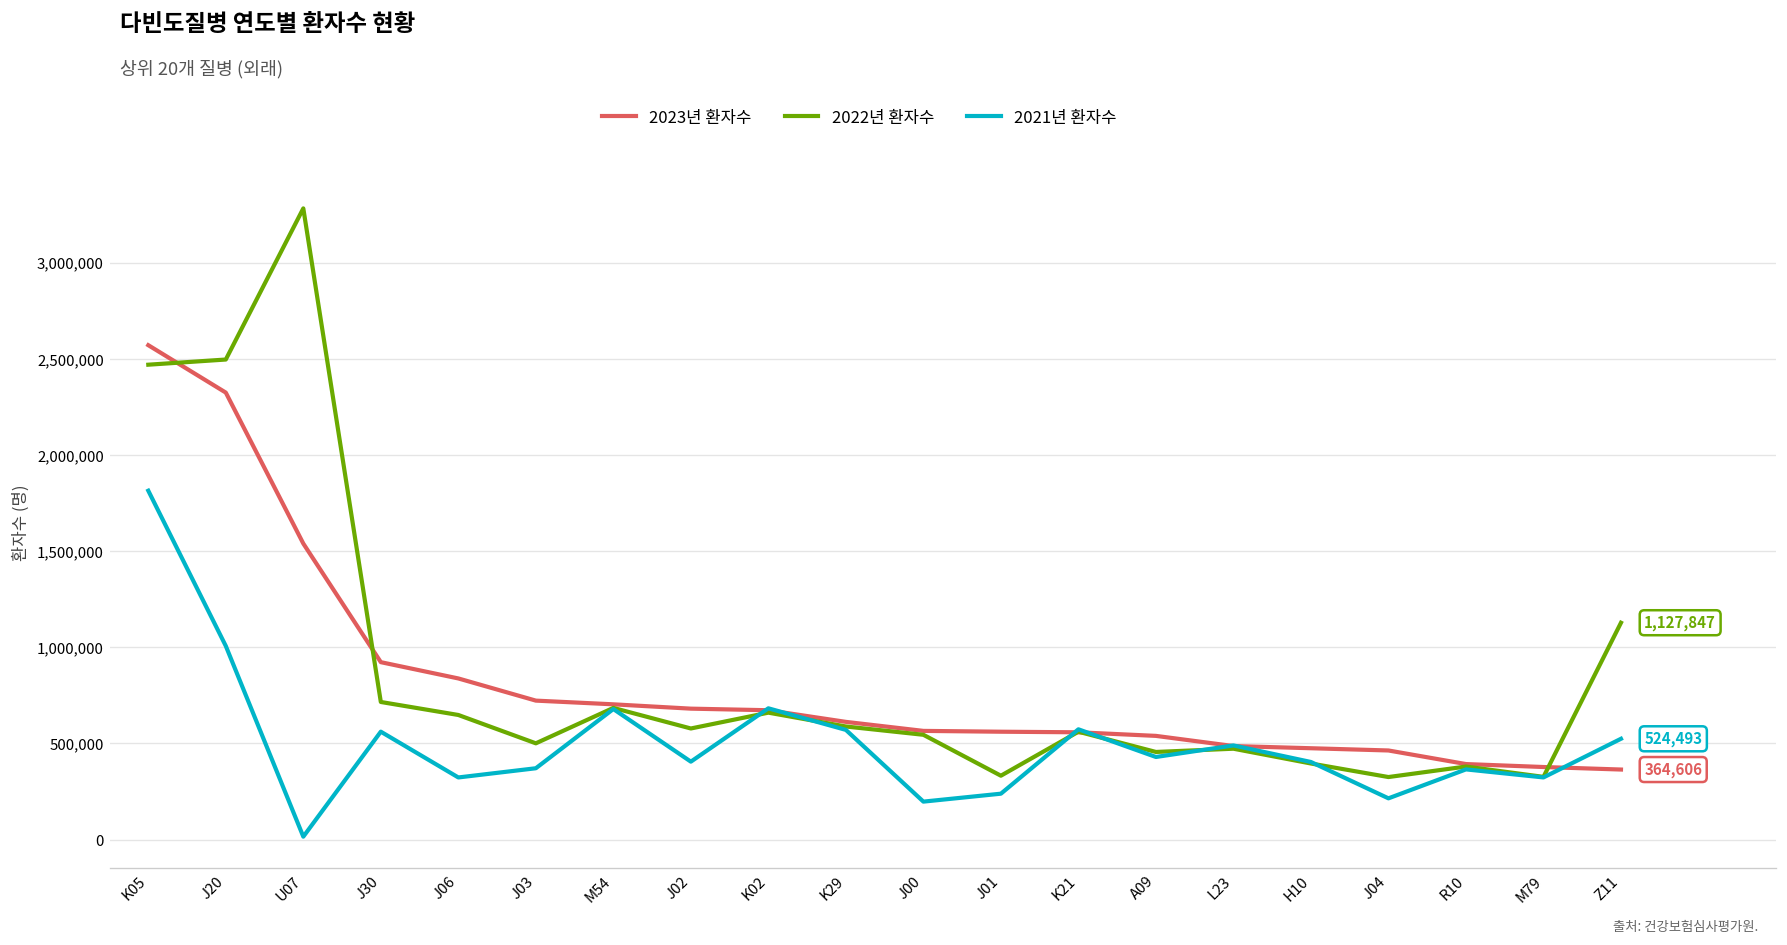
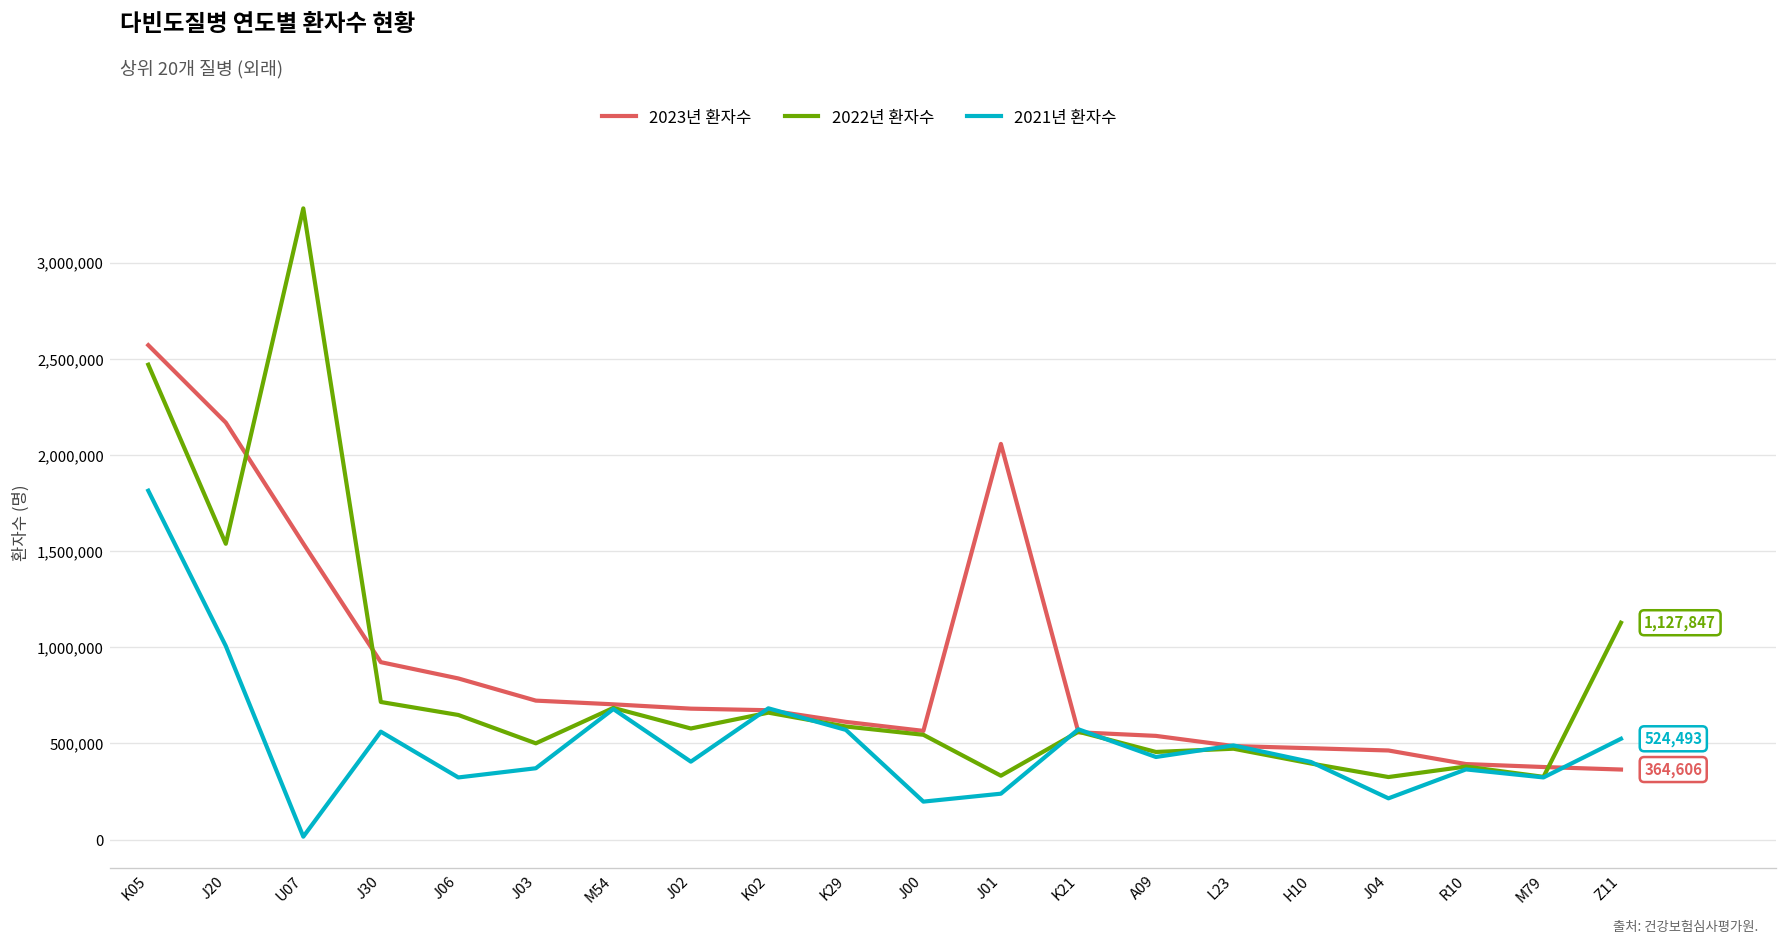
  {
    "2023년 환자수": {
      "K05": "2,570,000",
-     "J20": "2,320,000",
+     "J20": "2,170,000",
      "U07": "1,540,000",
      "J30": "920,000",
      "J06": "840,000",
      "J03": "720,000",
      "M54": "700,000",
      "J02": "680,000",
      "K29": "610,000",
      "J00": "570,000",
-     "J01": "560,000",
+     "J01": "2,060,000",
      "A09": "540,000",
      "H10": "480,000",
      "J04": "460,000",
      "M79": "380,000"
    },
    "2022년 환자수": {
      "K05": "2,470,000",
-     "J20": "2,500,000",
+     "J20": "1,540,000",
      "U07": "3,280,000",
      "J30": "720,000",
      "J06": "650,000",
      "J03": "500,000",
      "J02": "580,000",
      "K29": "590,000",
      "J00": "550,000",
      "J01": "330,000",
      "A09": "460,000",
      "J04": "330,000"
    },
    "2021년 환자수": {
      "K05": "1,810,000",
      "J20": "1,010,000",
      "U07": "20,000",
      "J30": "560,000",
      "J06": "320,000",
      "J03": "370,000",
      "J02": "410,000",
      "K29": "570,000",
      "J00": "200,000",
      "J01": "240,000",
      "A09": "430,000",
      "J04": "210,000"
    }
  }
